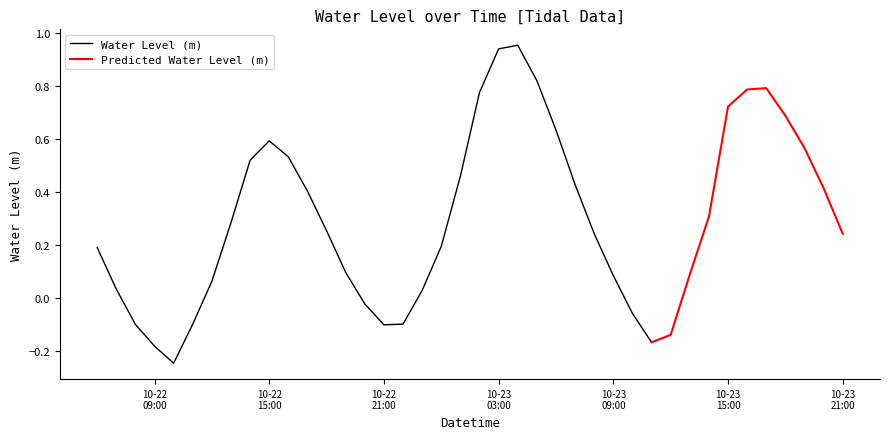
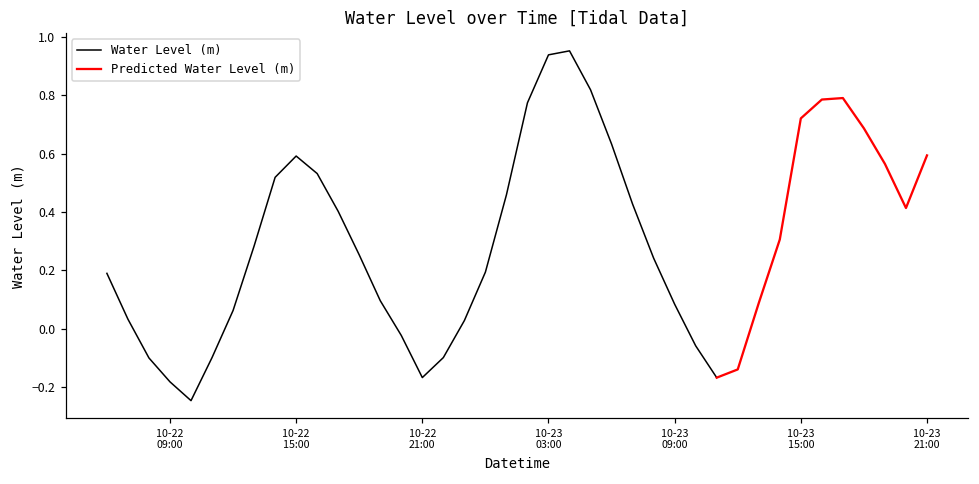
  {
    "Water Level (m)": {
      "10-22 09:00": -0.18,
      "10-22 15:00": 0.59,
-     "10-22 21:00": -0.10,
+     "10-22 21:00": -0.17,
      "10-23 03:00": 0.94,
      "10-23 09:00": 0.08
    },
    "Predicted Water Level (m)": {
      "10-23 15:00": 0.72,
-     "10-23 21:00": 0.24
+     "10-23 21:00": 0.59
    }
  }
